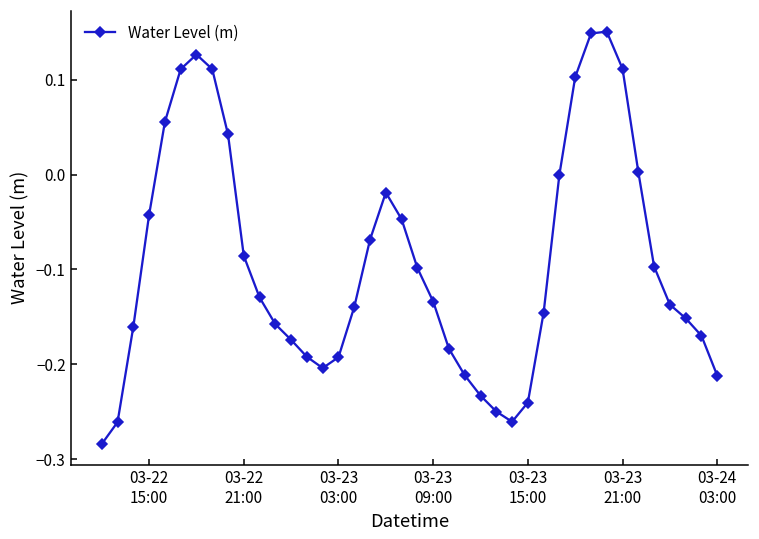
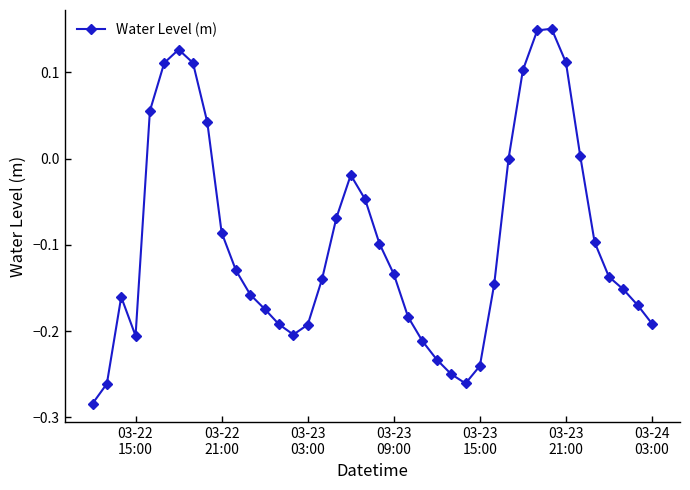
  {
-   "03-22 15:00": -0.04,
+   "03-22 15:00": -0.21,
    "03-22 21:00": -0.09,
    "03-23 03:00": -0.19,
    "03-23 09:00": -0.13,
    "03-23 15:00": -0.24,
    "03-23 21:00": 0.11,
-   "03-24 03:00": -0.21
+   "03-24 03:00": -0.19
  }
